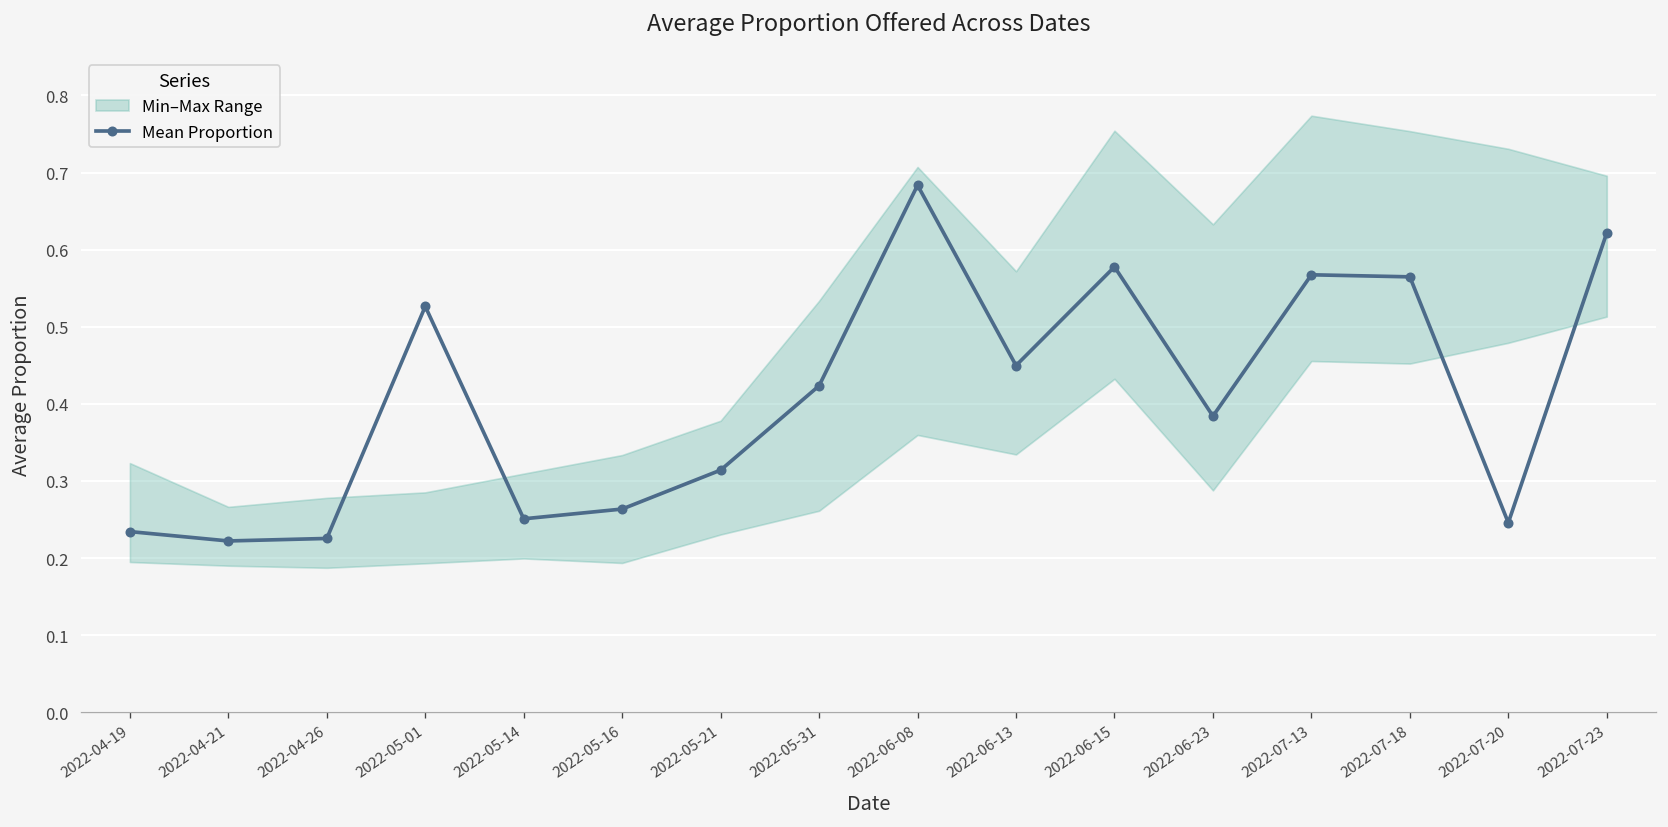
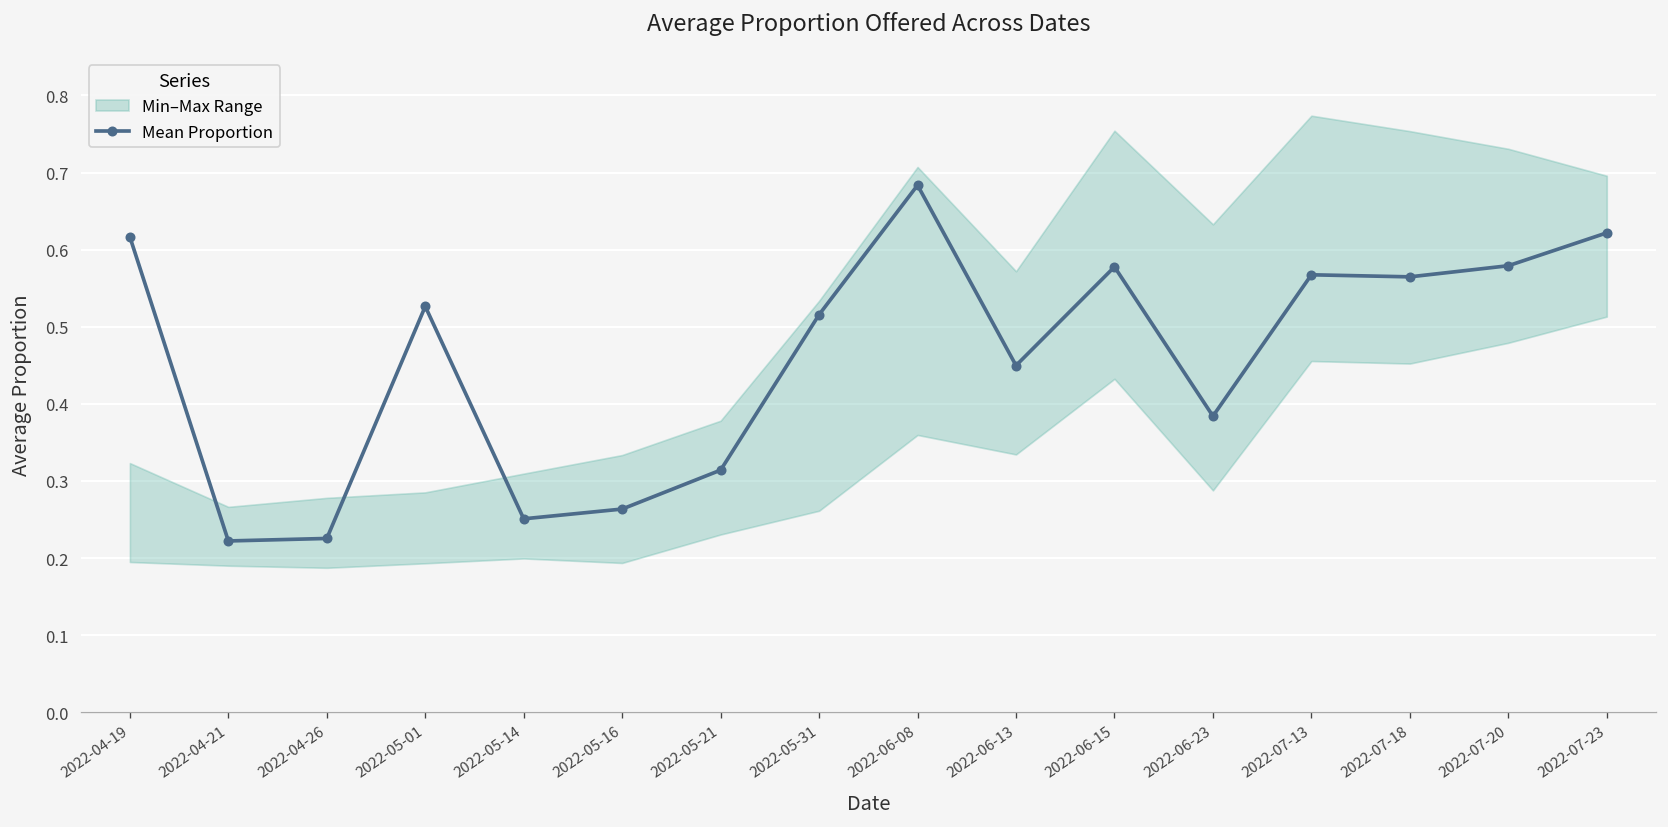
  {
    "Mean Proportion": {
-     "2022-04-19": 0.23,
+     "2022-04-19": 0.62,
      "2022-04-21": 0.22,
      "2022-04-26": 0.23,
      "2022-05-01": 0.53,
      "2022-05-14": 0.25,
      "2022-05-16": 0.26,
      "2022-05-21": 0.31,
-     "2022-05-31": 0.42,
+     "2022-05-31": 0.52,
      "2022-06-08": 0.68,
      "2022-06-13": 0.45,
      "2022-06-15": 0.58,
      "2022-06-23": 0.38,
      "2022-07-13": 0.57,
      "2022-07-18": 0.56,
-     "2022-07-20": 0.25,
+     "2022-07-20": 0.58,
      "2022-07-23": 0.62
    }
  }
